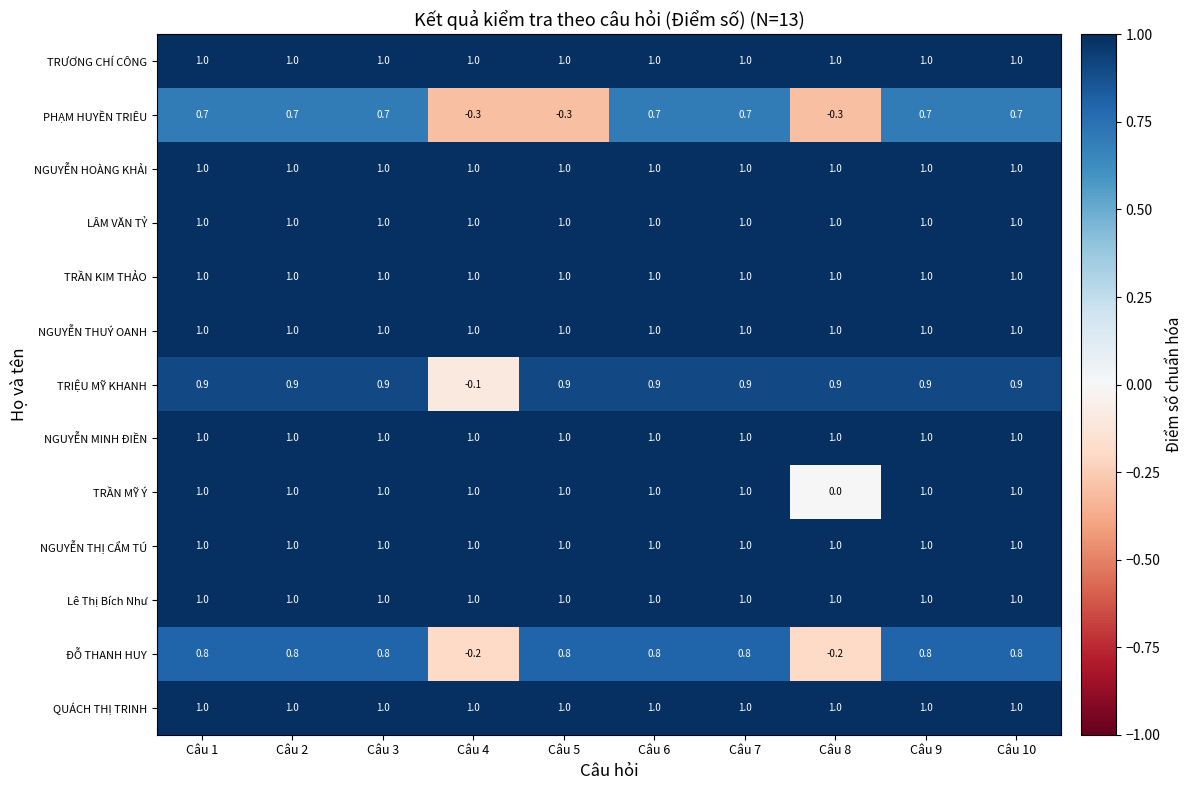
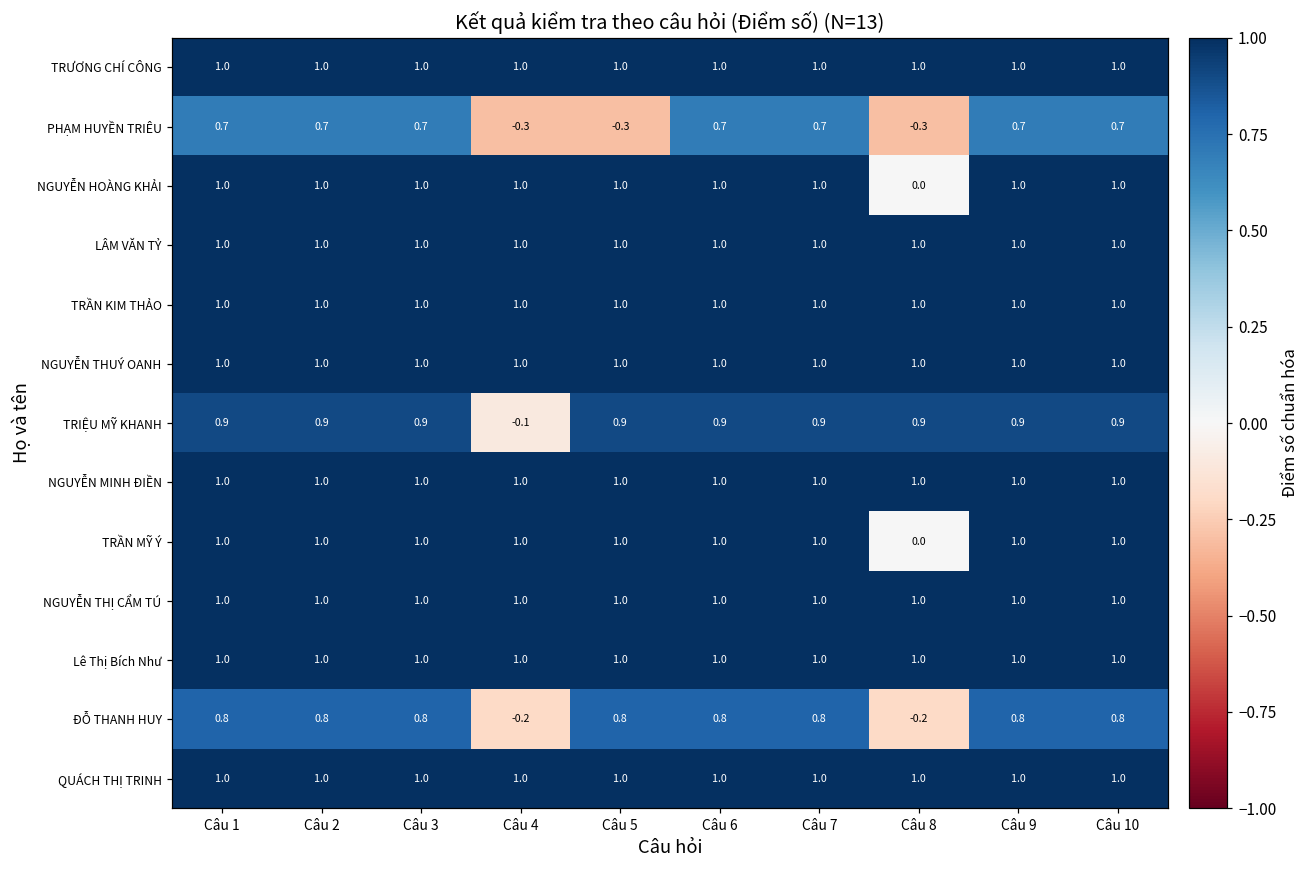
  {
    "TRƯƠNG CHÍ CÔNG": {
      "Câu 1": 1.0,
      "Câu 2": 1.0,
      "Câu 3": 1.0,
      "Câu 4": 1.0,
      "Câu 5": 1.0,
      "Câu 6": 1.0,
      "Câu 7": 1.0,
      "Câu 8": 1.0,
      "Câu 9": 1.0,
      "Câu 10": 1.0
    },
    "PHẠM HUYỀN TRIÊU": {
      "Câu 1": 0.7,
      "Câu 2": 0.7,
      "Câu 3": 0.7,
      "Câu 4": -0.3,
      "Câu 5": -0.3,
      "Câu 6": 0.7,
      "Câu 7": 0.7,
      "Câu 8": -0.3,
      "Câu 9": 0.7,
      "Câu 10": 0.7
    },
    "NGUYỄN HOÀNG KHẢI": {
      "Câu 1": 1.0,
      "Câu 2": 1.0,
      "Câu 3": 1.0,
      "Câu 4": 1.0,
      "Câu 5": 1.0,
      "Câu 6": 1.0,
      "Câu 7": 1.0,
-     "Câu 8": 1.0,
+     "Câu 8": 0.0,
      "Câu 9": 1.0,
      "Câu 10": 1.0
    },
    "LÂM VĂN TỶ": {
      "Câu 1": 1.0,
      "Câu 2": 1.0,
      "Câu 3": 1.0,
      "Câu 4": 1.0,
      "Câu 5": 1.0,
      "Câu 6": 1.0,
      "Câu 7": 1.0,
      "Câu 8": 1.0,
      "Câu 9": 1.0,
      "Câu 10": 1.0
    },
    "TRẦN KIM THẢO": {
      "Câu 1": 1.0,
      "Câu 2": 1.0,
      "Câu 3": 1.0,
      "Câu 4": 1.0,
      "Câu 5": 1.0,
      "Câu 6": 1.0,
      "Câu 7": 1.0,
      "Câu 8": 1.0,
      "Câu 9": 1.0,
      "Câu 10": 1.0
    },
    "NGUYỄN THUÝ OANH": {
      "Câu 1": 1.0,
      "Câu 2": 1.0,
      "Câu 3": 1.0,
      "Câu 4": 1.0,
      "Câu 5": 1.0,
      "Câu 6": 1.0,
      "Câu 7": 1.0,
      "Câu 8": 1.0,
      "Câu 9": 1.0,
      "Câu 10": 1.0
    },
    "TRIỆU MỸ KHANH": {
      "Câu 1": 0.9,
      "Câu 2": 0.9,
      "Câu 3": 0.9,
      "Câu 4": -0.1,
      "Câu 5": 0.9,
      "Câu 6": 0.9,
      "Câu 7": 0.9,
      "Câu 8": 0.9,
      "Câu 9": 0.9,
      "Câu 10": 0.9
    },
    "NGUYỄN MINH ĐIỀN": {
      "Câu 1": 1.0,
      "Câu 2": 1.0,
      "Câu 3": 1.0,
      "Câu 4": 1.0,
      "Câu 5": 1.0,
      "Câu 6": 1.0,
      "Câu 7": 1.0,
      "Câu 8": 1.0,
      "Câu 9": 1.0,
      "Câu 10": 1.0
    },
    "TRẦN MỸ Ý": {
      "Câu 1": 1.0,
      "Câu 2": 1.0,
      "Câu 3": 1.0,
      "Câu 4": 1.0,
      "Câu 5": 1.0,
      "Câu 6": 1.0,
      "Câu 7": 1.0,
      "Câu 8": 0.0,
      "Câu 9": 1.0,
      "Câu 10": 1.0
    },
    "NGUYỄN THỊ CẨM TÚ": {
      "Câu 1": 1.0,
      "Câu 2": 1.0,
      "Câu 3": 1.0,
      "Câu 4": 1.0,
      "Câu 5": 1.0,
      "Câu 6": 1.0,
      "Câu 7": 1.0,
      "Câu 8": 1.0,
      "Câu 9": 1.0,
      "Câu 10": 1.0
    },
    "Lê Thị Bích Như": {
      "Câu 1": 1.0,
      "Câu 2": 1.0,
      "Câu 3": 1.0,
      "Câu 4": 1.0,
      "Câu 5": 1.0,
      "Câu 6": 1.0,
      "Câu 7": 1.0,
      "Câu 8": 1.0,
      "Câu 9": 1.0,
      "Câu 10": 1.0
    },
    "ĐỖ THANH HUY": {
      "Câu 1": 0.8,
      "Câu 2": 0.8,
      "Câu 3": 0.8,
      "Câu 4": -0.2,
      "Câu 5": 0.8,
      "Câu 6": 0.8,
      "Câu 7": 0.8,
      "Câu 8": -0.2,
      "Câu 9": 0.8,
      "Câu 10": 0.8
    },
    "QUÁCH THỊ TRINH": {
      "Câu 1": 1.0,
      "Câu 2": 1.0,
      "Câu 3": 1.0,
      "Câu 4": 1.0,
      "Câu 5": 1.0,
      "Câu 6": 1.0,
      "Câu 7": 1.0,
      "Câu 8": 1.0,
      "Câu 9": 1.0,
      "Câu 10": 1.0
    }
  }
